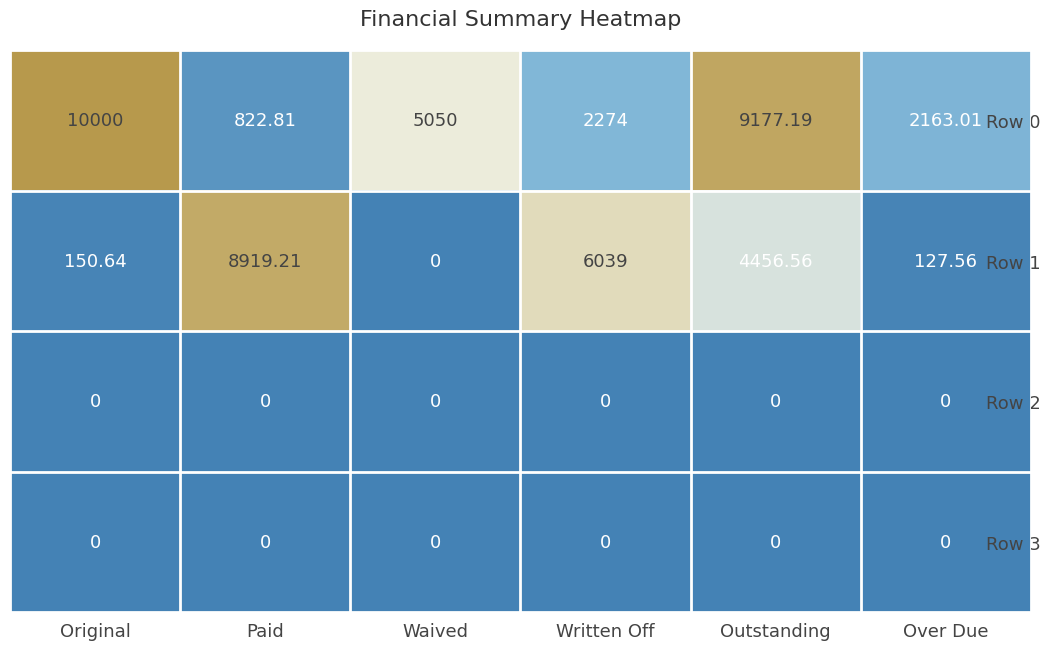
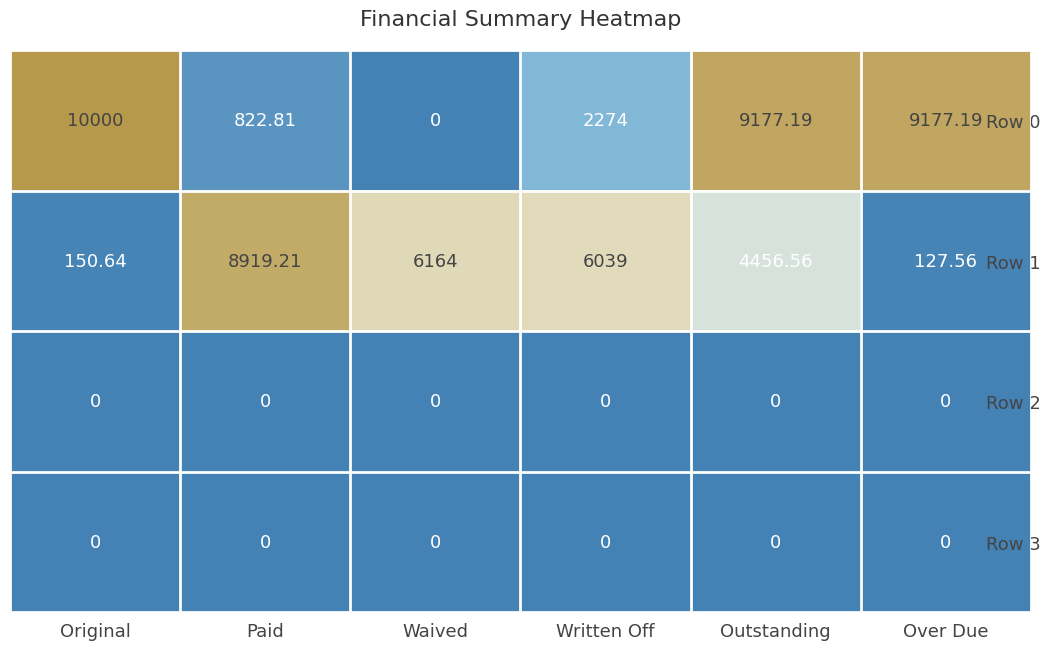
  {
    "Row 0": {
      "Original": 10000,
      "Paid": 822.81,
-     "Waived": 5050,
+     "Waived": 0,
      "Written Off": 2274,
      "Outstanding": 9177.19,
-     "Over Due": 2163.01
+     "Over Due": 9177.19
    },
    "Row 1": {
      "Original": 150.64,
      "Paid": 8919.21,
-     "Waived": 0,
+     "Waived": 6164,
      "Written Off": 6039,
      "Over Due": 127.56
    },
    "Row 2": {
      "Original": 0,
      "Paid": 0,
      "Waived": 0,
      "Written Off": 0,
      "Outstanding": 0,
      "Over Due": 0
    },
    "Row 3": {
      "Original": 0,
      "Paid": 0,
      "Waived": 0,
      "Written Off": 0,
      "Outstanding": 0,
      "Over Due": 0
    }
  }
